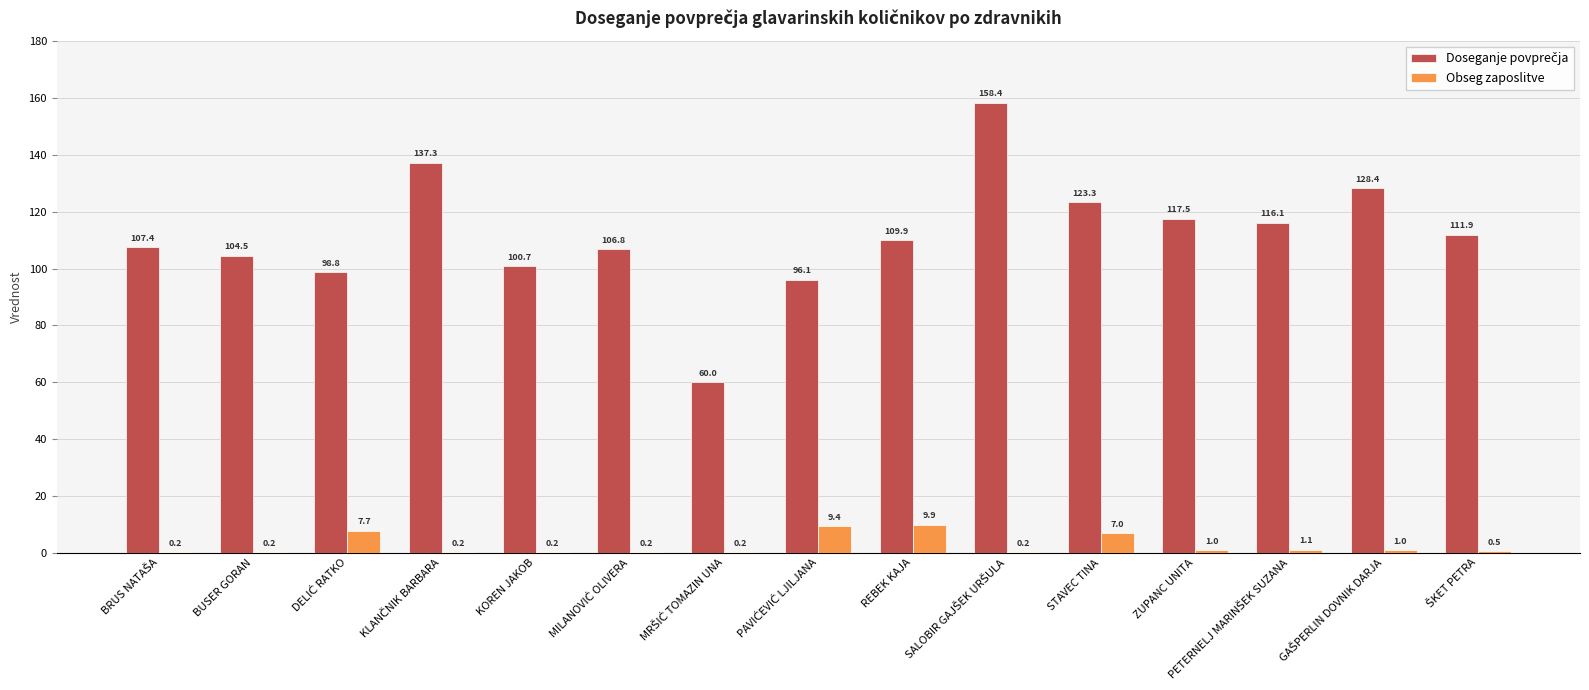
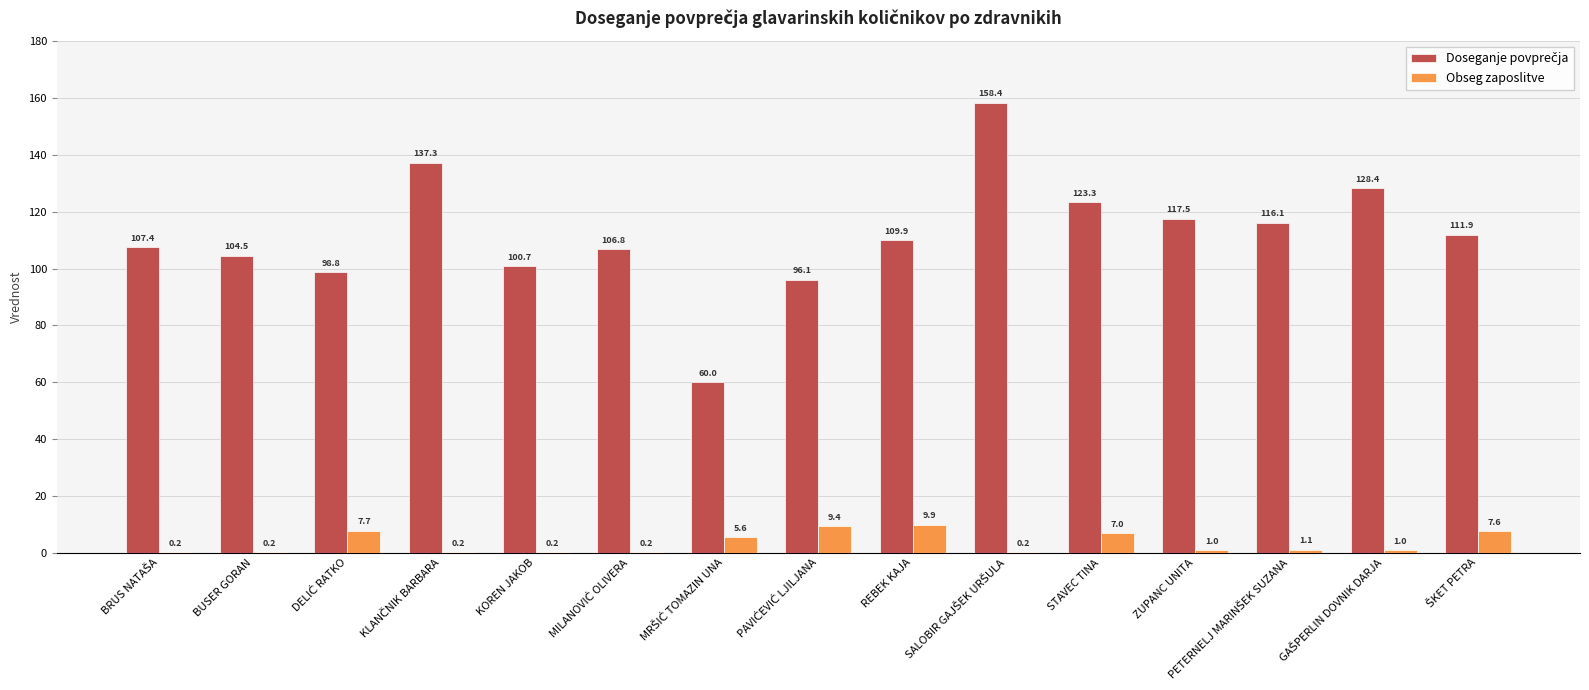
  {
    "Doseganje povprečja": {
      "BRUS NATAŠA": 107.4,
      "BUSER GORAN": 104.5,
      "DELIĆ RATKO": 98.8,
      "KLANČNIK BARBARA": 137.3,
      "KOREN JAKOB": 100.7,
      "MILANOVIĆ OLIVERA": 106.8,
      "MRŠIĆ TOMAZIN UNA": 60.0,
      "PAVIĆEVIĆ LJILJANA": 96.1,
      "REBEK KAJA": 109.9,
      "SALOBIR GAJŠEK URŠULA": 158.4,
      "STAVEC TINA": 123.3,
      "ZUPANC UNITA": 117.5,
      "PETERNELJ MARINŠEK SUZANA": 116.1,
      "GAŠPERLIN DOVNIK DARJA": 128.4,
      "ŠKET PETRA": 111.9
    },
    "Obseg zaposlitve": {
      "BRUS NATAŠA": 0.2,
      "BUSER GORAN": 0.2,
      "DELIĆ RATKO": 7.7,
      "KLANČNIK BARBARA": 0.2,
      "KOREN JAKOB": 0.2,
      "MILANOVIĆ OLIVERA": 0.2,
-     "MRŠIĆ TOMAZIN UNA": 0.2,
+     "MRŠIĆ TOMAZIN UNA": 5.6,
      "PAVIĆEVIĆ LJILJANA": 9.4,
      "REBEK KAJA": 9.9,
      "SALOBIR GAJŠEK URŠULA": 0.2,
      "STAVEC TINA": 7.0,
      "ZUPANC UNITA": 1.0,
      "PETERNELJ MARINŠEK SUZANA": 1.1,
      "GAŠPERLIN DOVNIK DARJA": 1.0,
-     "ŠKET PETRA": 0.5
+     "ŠKET PETRA": 7.6
    }
  }
